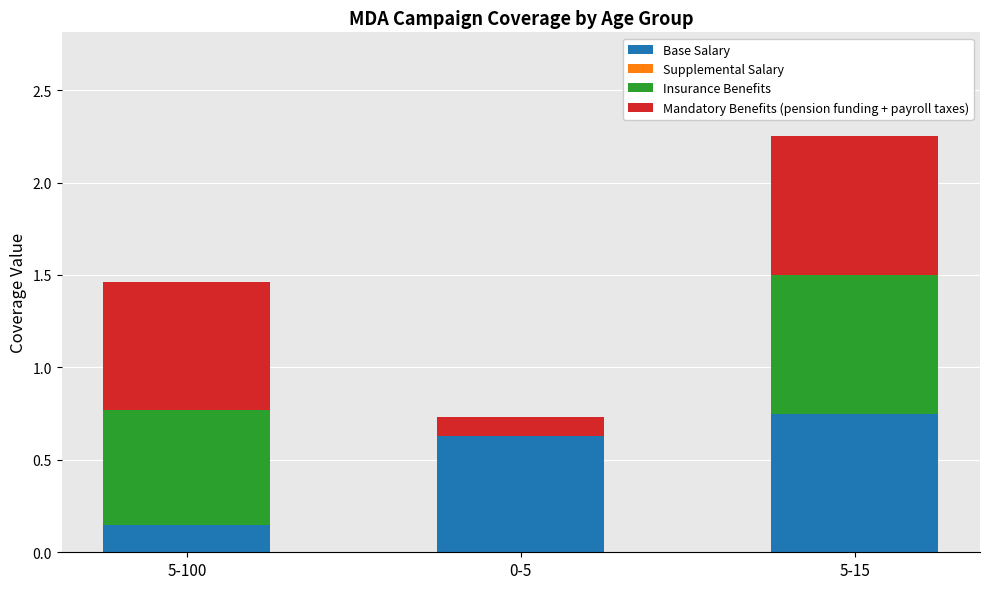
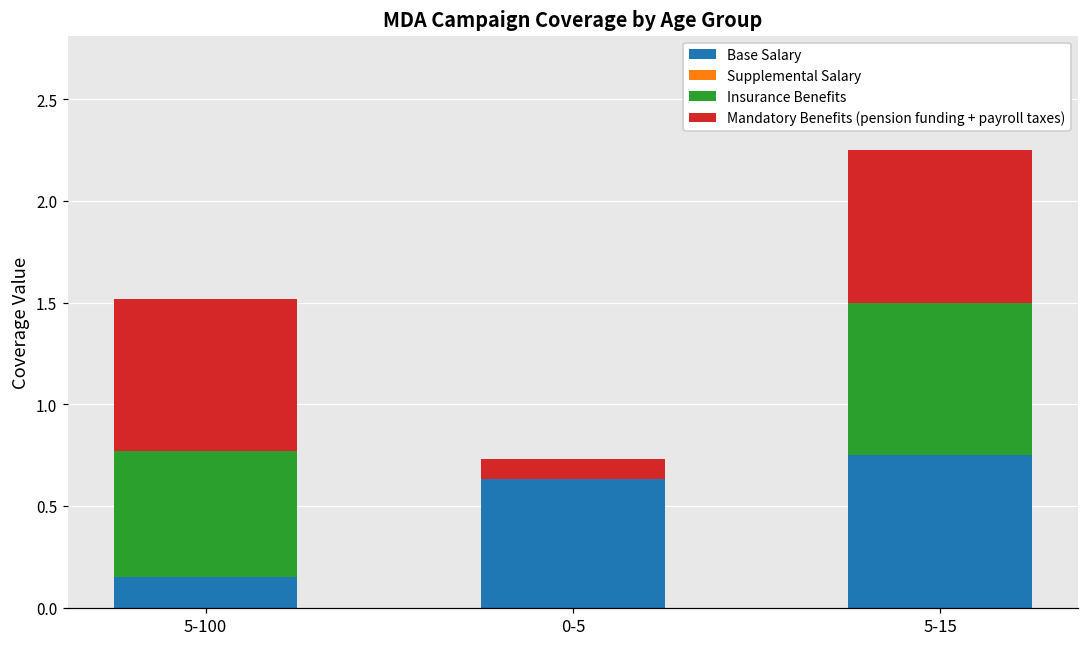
  {
    "Supplemental Salary": {
      "5-100": 0.15,
      "0-5": 0.63,
      "5-15": 0.75
    },
    "Insurance Benefits": {
      "5-100": 0.62,
      "0-5": 0.00,
      "5-15": 0.75
    },
    "Mandatory Benefits (pension funding + payroll taxes)": {
-     "5-100": 0.69,
+     "5-100": 0.75,
      "0-5": 0.10,
      "5-15": 0.75
    }
  }
